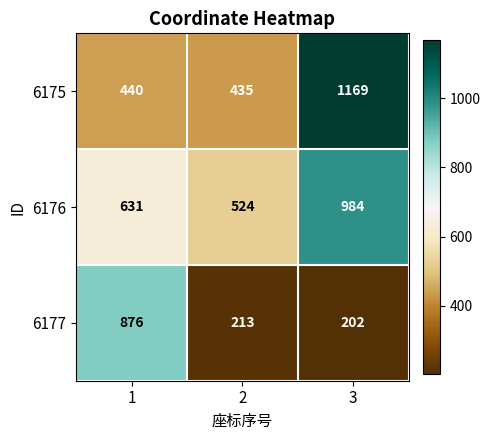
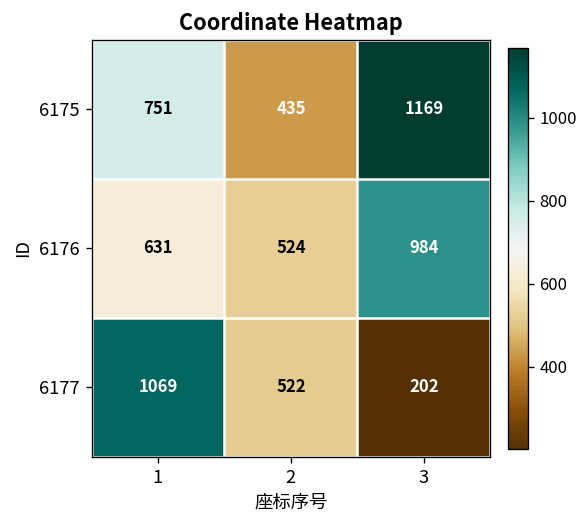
  {
    "6175": {
-     "1": 440,
+     "1": 751,
      "2": 435,
      "3": 1169
    },
    "6176": {
      "1": 631,
      "2": 524,
      "3": 984
    },
    "6177": {
-     "1": 876,
-     "2": 213,
+     "1": 1069,
+     "2": 522,
      "3": 202
    }
  }
